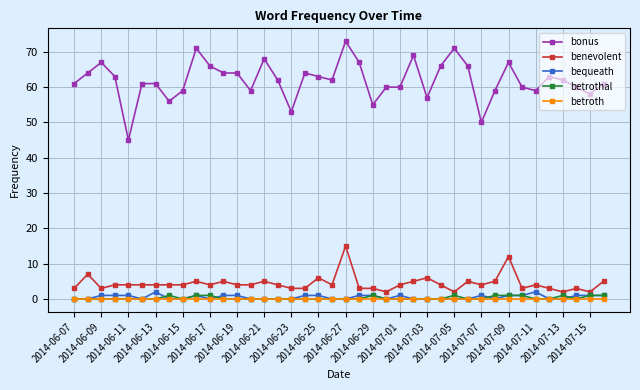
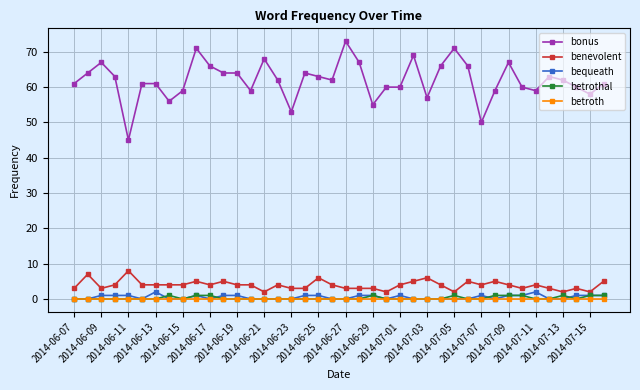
  {
    "bonus": {
      "2014-06-07": 61,
      "2014-06-09": 67,
      "2014-06-11": 45,
      "2014-06-13": 61,
      "2014-06-15": 59,
      "2014-06-17": 66,
      "2014-06-19": 64,
      "2014-06-21": 68,
      "2014-06-23": 53,
      "2014-06-25": 63,
      "2014-06-27": 73,
      "2014-06-29": 55,
      "2014-07-01": 60,
      "2014-07-03": 57,
      "2014-07-05": 71,
      "2014-07-07": 50,
      "2014-07-09": 67,
      "2014-07-11": 59
    },
    "benevolent": {
      "2014-06-07": 3,
      "2014-06-09": 3,
-     "2014-06-11": 4,
+     "2014-06-11": 8,
      "2014-06-13": 4,
      "2014-06-15": 4,
      "2014-06-17": 4,
      "2014-06-19": 4,
-     "2014-06-21": 5,
+     "2014-06-21": 2,
      "2014-06-23": 3,
      "2014-06-25": 6,
-     "2014-06-27": 15,
+     "2014-06-27": 3,
      "2014-06-29": 3,
      "2014-07-01": 4,
      "2014-07-03": 6,
      "2014-07-05": 2,
      "2014-07-07": 4,
-     "2014-07-09": 12,
+     "2014-07-09": 4,
      "2014-07-11": 4,
      "2014-07-13": 2,
      "2014-07-15": 2
    },
    "bequeath": {
      "2014-06-09": 1,
      "2014-06-11": 1,
      "2014-06-13": 2,
      "2014-06-19": 1,
      "2014-06-25": 1,
      "2014-07-01": 1,
      "2014-07-07": 1,
      "2014-07-11": 2
    },
    "betrothal": {
      "2014-06-17": 1,
      "2014-07-05": 1,
      "2014-07-13": 1
    },
    "betroth": {
      "2014-06-29": 0,
      "2014-07-09": 0,
      "2014-07-15": 0
    }
  }
